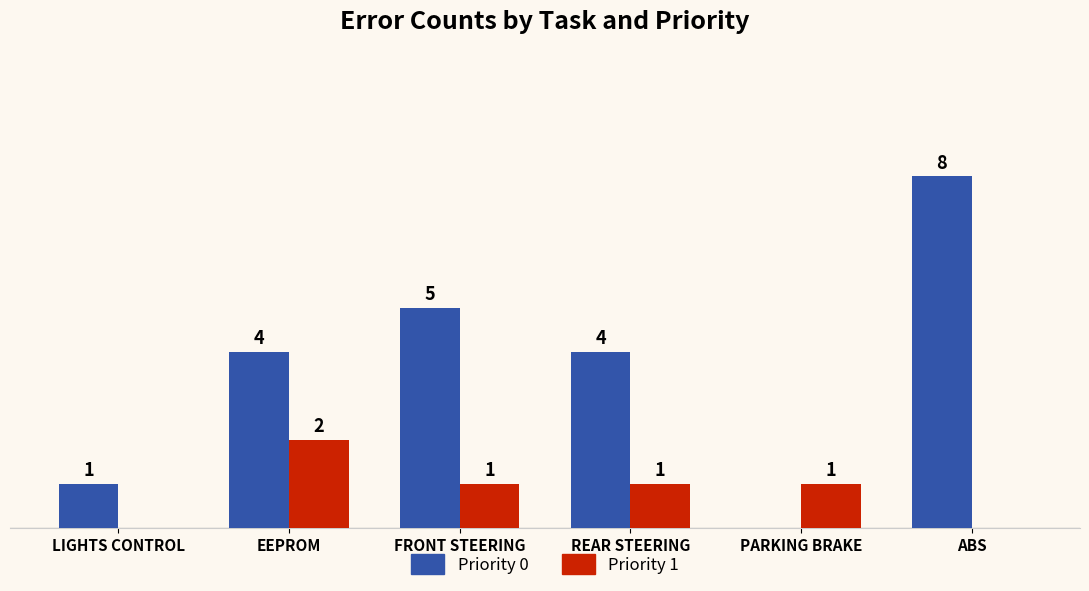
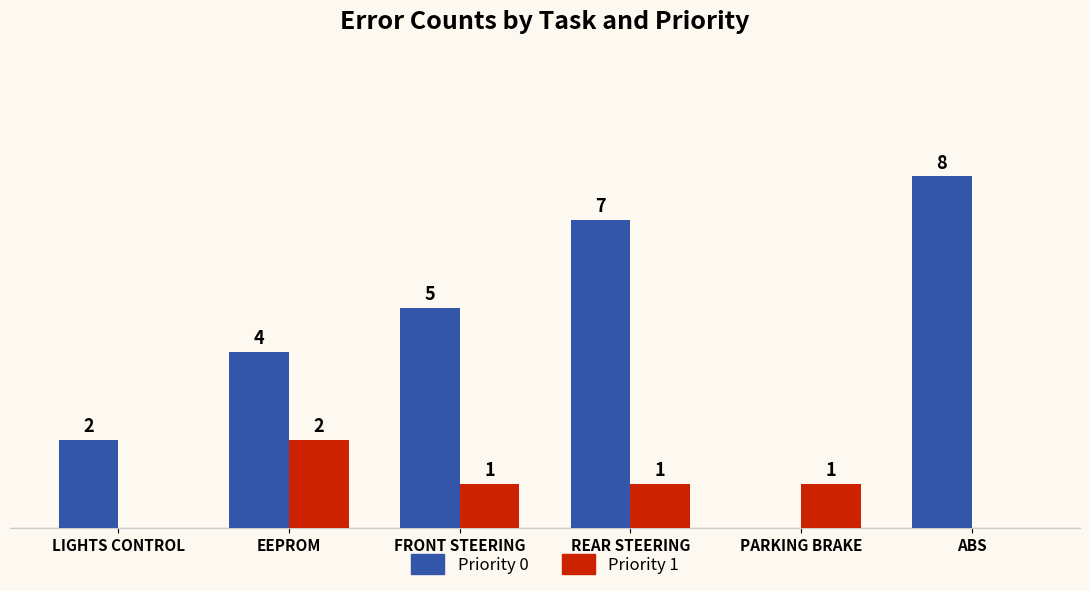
  {
    "Priority 0": {
-     "LIGHTS CONTROL": 1,
+     "LIGHTS CONTROL": 2,
      "EEPROM": 4,
      "FRONT STEERING": 5,
-     "REAR STEERING": 4,
+     "REAR STEERING": 7,
      "ABS": 8
    },
    "Priority 1": {
      "EEPROM": 2,
      "FRONT STEERING": 1,
      "REAR STEERING": 1,
      "PARKING BRAKE": 1
    }
  }
